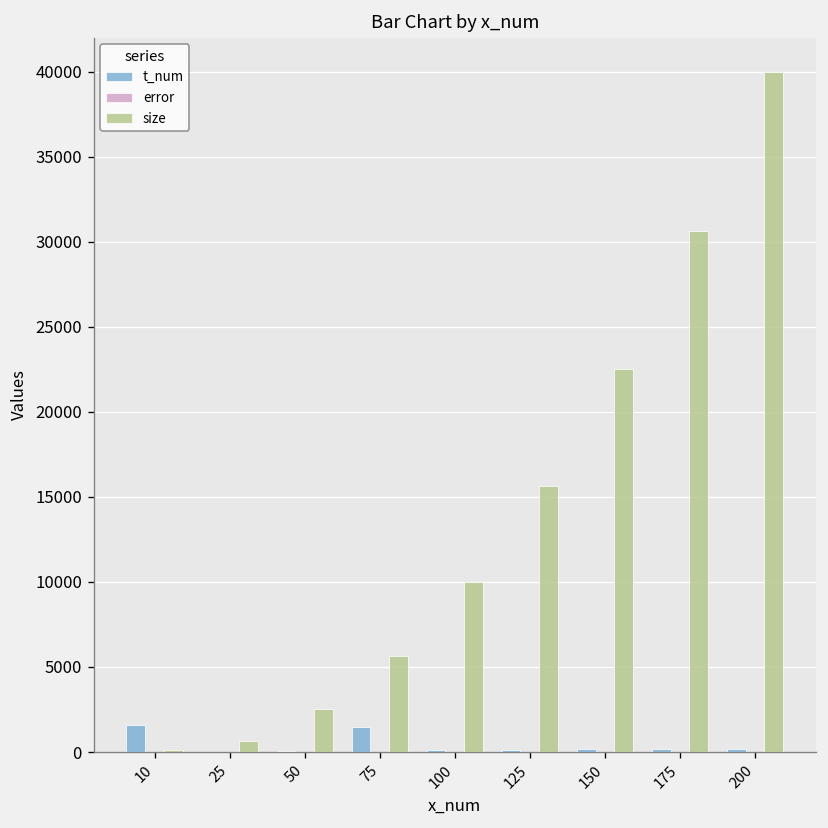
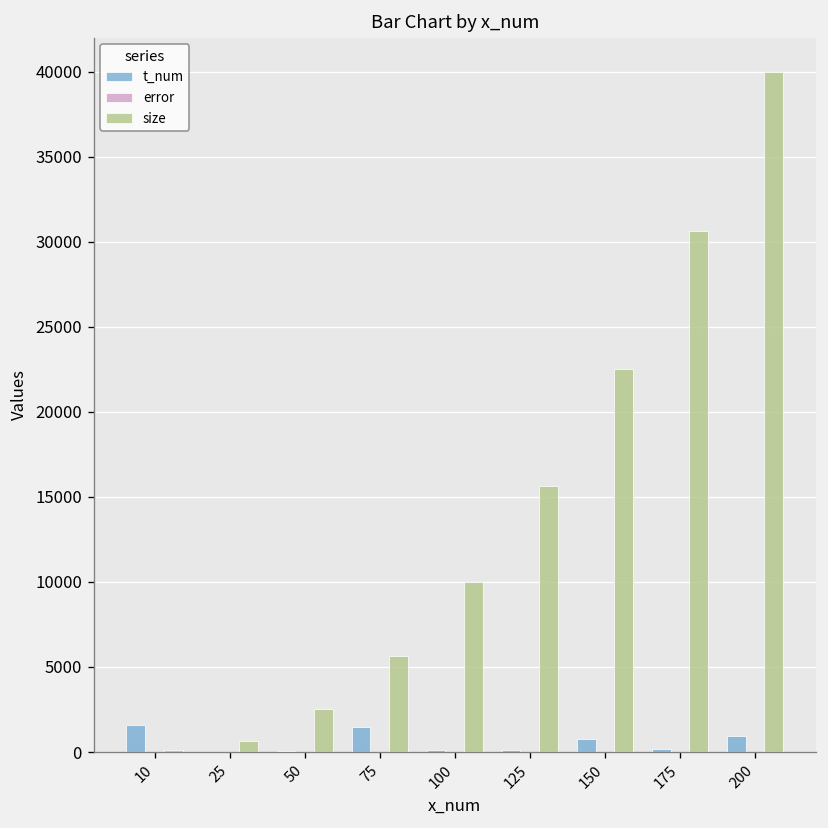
  {
    "t_num": {
      "10": 1600,
      "75": 1500,
-     "150": 200,
-     "200": 200
+     "150": 800,
+     "200": 1000
    },
    "size": {
      "25": 600,
      "50": 2500,
      "75": 5600,
      "100": 10000,
      "125": 15600,
      "150": 22500,
      "175": 30600,
      "200": 40000
    }
  }
